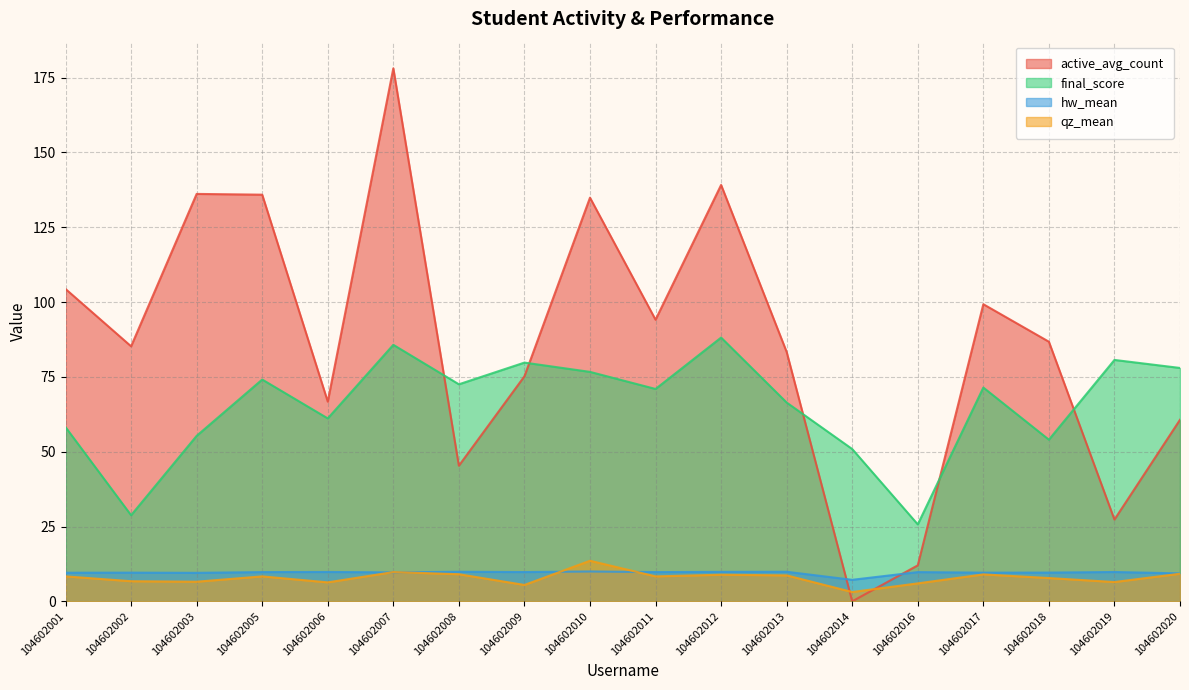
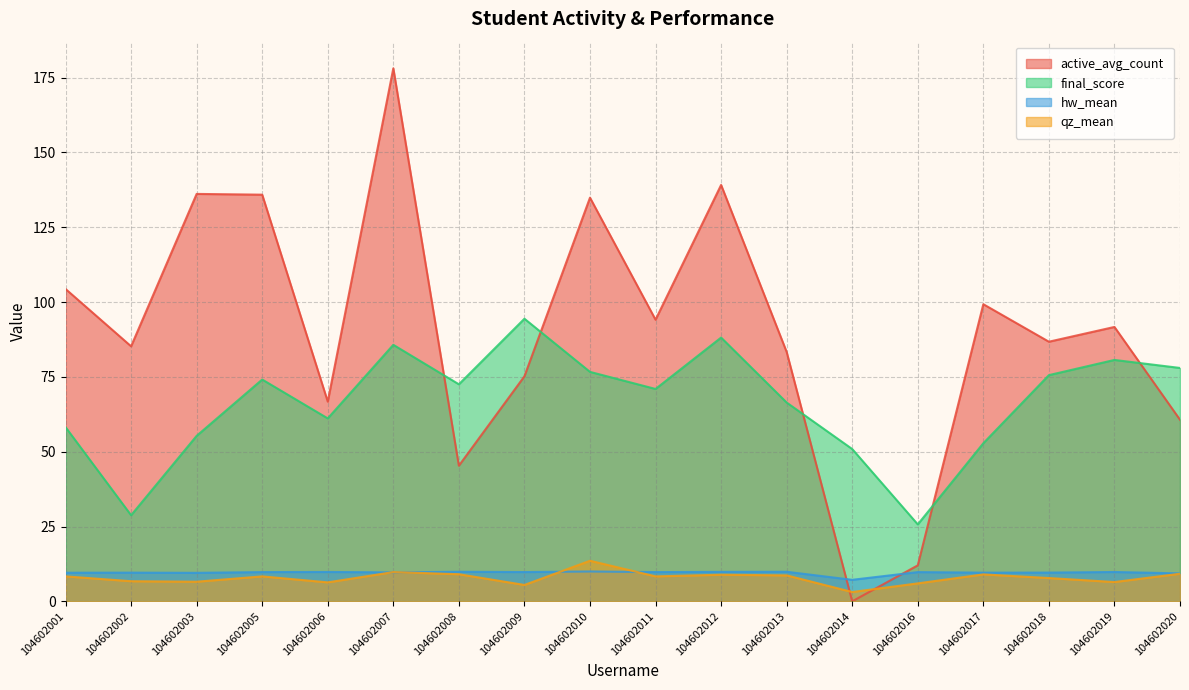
  {
    "active_avg_count": {
      "104602001": 104,
      "104602002": 85,
      "104602003": 136,
      "104602005": 136,
      "104602006": 67,
      "104602007": 178,
      "104602008": 45,
      "104602009": 75,
      "104602010": 135,
      "104602011": 94,
      "104602012": 139,
      "104602013": 83,
      "104602014": 0,
      "104602016": 12,
      "104602017": 99,
      "104602018": 87,
-     "104602019": 27,
+     "104602019": 92,
      "104602020": 61
    },
    "final_score": {
      "104602001": 58,
      "104602002": 29,
      "104602003": 55,
      "104602005": 74,
      "104602006": 61,
      "104602007": 86,
      "104602008": 73,
-     "104602009": 80,
+     "104602009": 94,
      "104602010": 77,
      "104602011": 71,
      "104602012": 88,
      "104602013": 66,
      "104602014": 51,
      "104602016": 26,
-     "104602017": 71,
-     "104602018": 54,
+     "104602017": 53,
+     "104602018": 76,
      "104602019": 81,
      "104602020": 78
    },
    "hw_mean": {
      "104602001": 10,
      "104602002": 10,
      "104602003": 10,
      "104602005": 10,
      "104602006": 10,
      "104602009": 10,
      "104602010": 10,
      "104602011": 10,
      "104602012": 10,
      "104602013": 10,
      "104602014": 7,
      "104602016": 10,
      "104602018": 10,
      "104602019": 10
    },
    "qz_mean": {
      "104602001": 8,
      "104602002": 7,
      "104602003": 7,
      "104602005": 8,
      "104602006": 6,
      "104602009": 5,
      "104602010": 14,
      "104602011": 8,
      "104602012": 9,
      "104602013": 9,
      "104602014": 3,
      "104602016": 6,
      "104602018": 8,
      "104602019": 6
    }
  }
